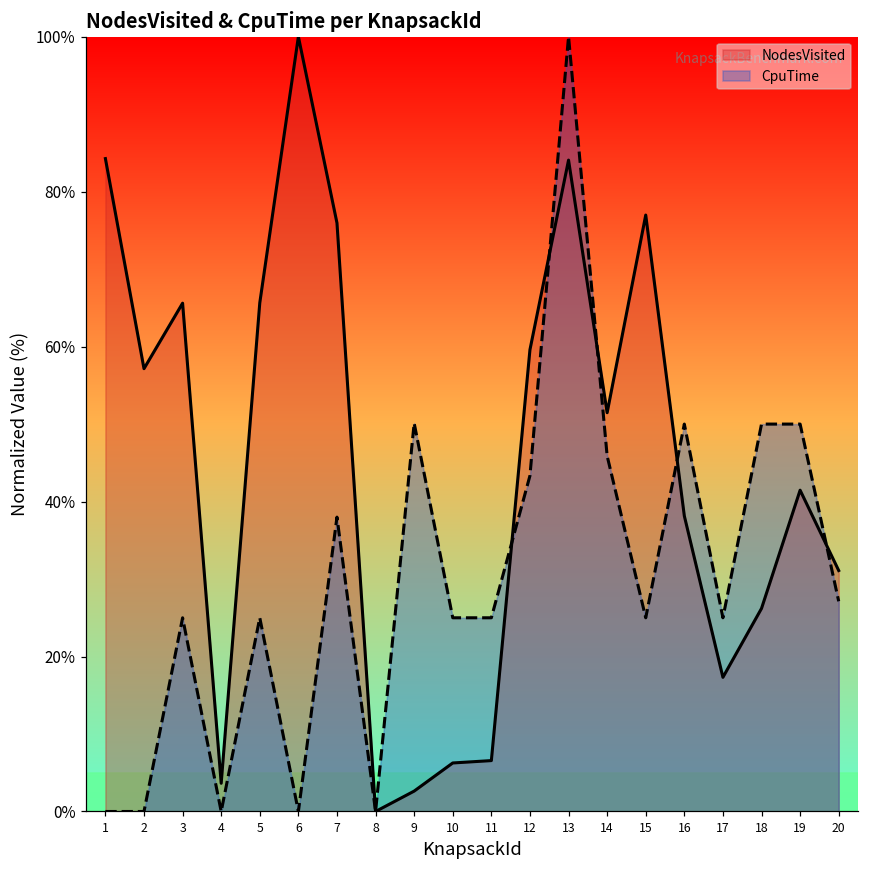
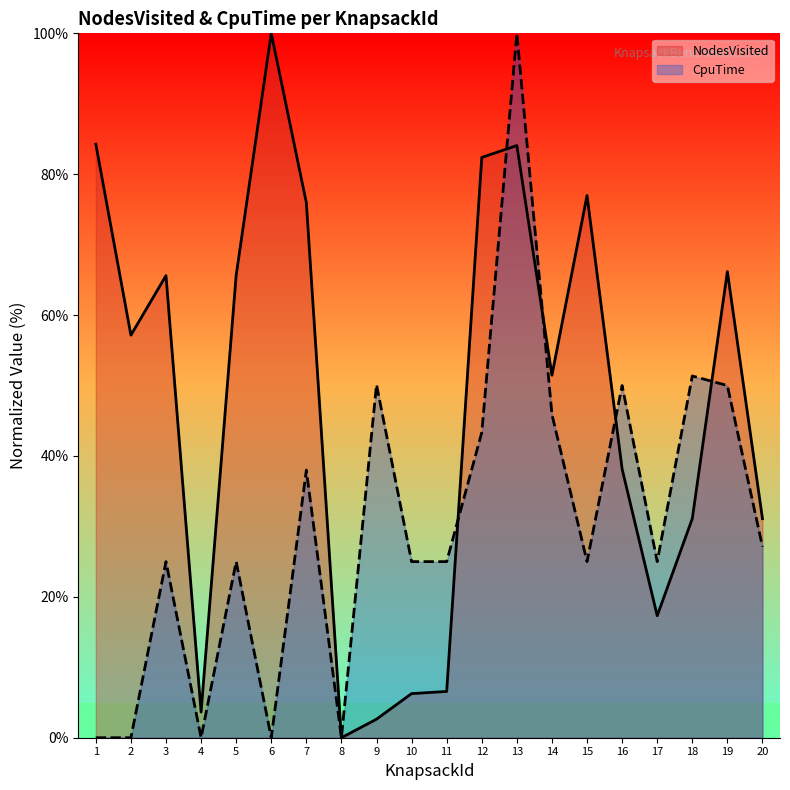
  {
    "NodesVisited": {
      "1": "84%",
      "2": "57%",
      "3": "66%",
      "5": "66%",
      "6": "100%",
      "7": "76%",
      "10": "6%",
      "11": "7%",
-     "12": "60%",
+     "12": "82%",
      "13": "84%",
      "14": "51%",
      "15": "77%",
      "16": "38%",
      "17": "17%",
-     "18": "26%",
-     "19": "41%",
+     "18": "31%",
+     "19": "66%",
      "20": "31%"
    },
    "CpuTime": {
      "3": "25%",
      "5": "25%",
      "7": "38%",
      "9": "50%",
      "10": "25%",
      "11": "25%",
      "12": "43%",
      "13": "100%",
      "14": "46%",
      "15": "25%",
      "16": "50%",
      "17": "25%",
-     "18": "50%",
+     "18": "51%",
      "19": "50%",
      "20": "27%"
    }
  }
